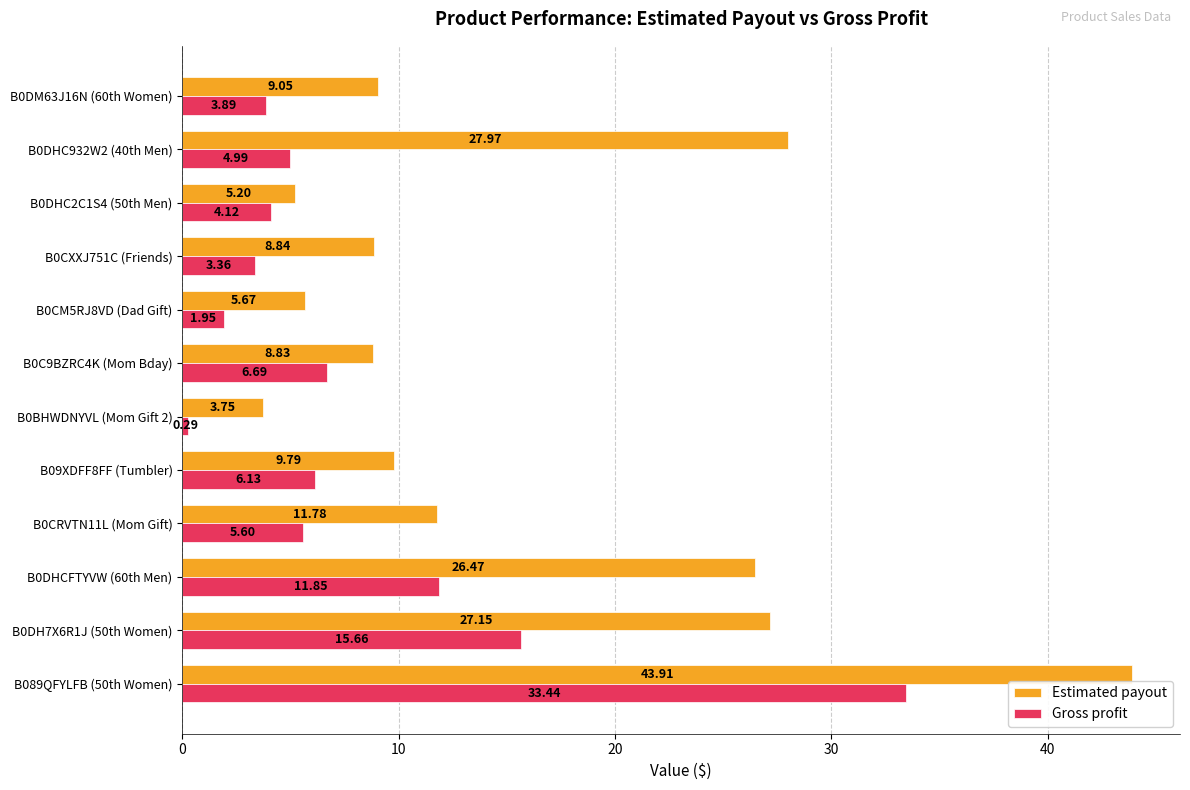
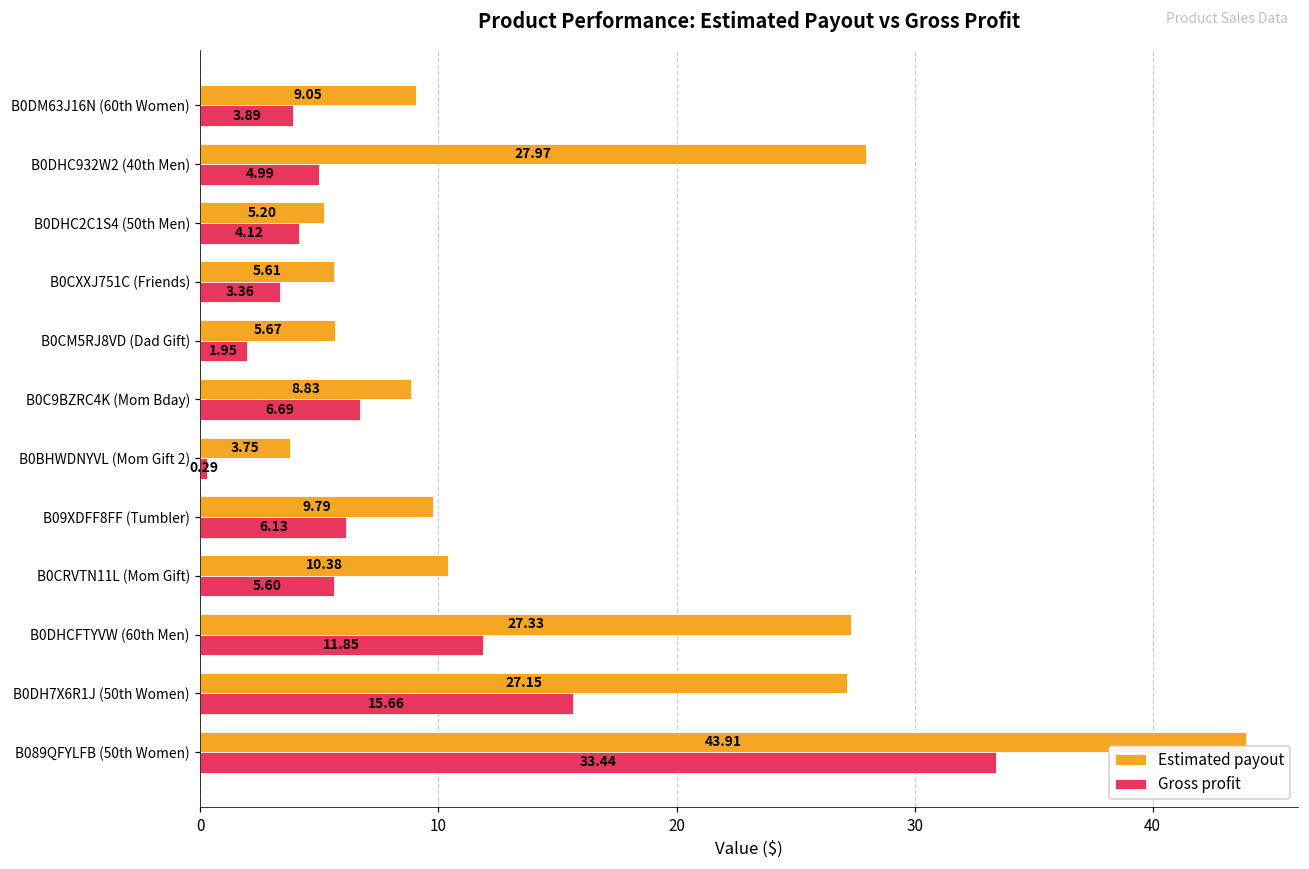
  {
    "Estimated payout": {
      "B0DM63J16N (60th Women)": 9.05,
      "B0DHC932W2 (40th Men)": 27.97,
      "B0DHC2C1S4 (50th Men)": 5.20,
-     "B0CXXJ751C (Friends)": 8.84,
+     "B0CXXJ751C (Friends)": 5.61,
      "B0CM5RJ8VD (Dad Gift)": 5.67,
      "B0C9BZRC4K (Mom Bday)": 8.83,
      "B0BHWDNYVL (Mom Gift 2)": 3.75,
      "B09XDFF8FF (Tumbler)": 9.79,
-     "B0CRVTN11L (Mom Gift)": 11.78,
-     "B0DHCFTYVW (60th Men)": 26.47,
+     "B0CRVTN11L (Mom Gift)": 10.38,
+     "B0DHCFTYVW (60th Men)": 27.33,
      "B0DH7X6R1J (50th Women)": 27.15,
      "B089QFYLFB (50th Women)": 43.91
    },
    "Gross profit": {
      "B0DM63J16N (60th Women)": 3.89,
      "B0DHC932W2 (40th Men)": 4.99,
      "B0DHC2C1S4 (50th Men)": 4.12,
      "B0CXXJ751C (Friends)": 3.36,
      "B0CM5RJ8VD (Dad Gift)": 1.95,
      "B0C9BZRC4K (Mom Bday)": 6.69,
      "B0BHWDNYVL (Mom Gift 2)": 0.29,
      "B09XDFF8FF (Tumbler)": 6.13,
      "B0CRVTN11L (Mom Gift)": 5.60,
      "B0DHCFTYVW (60th Men)": 11.85,
      "B0DH7X6R1J (50th Women)": 15.66,
      "B089QFYLFB (50th Women)": 33.44
    }
  }
